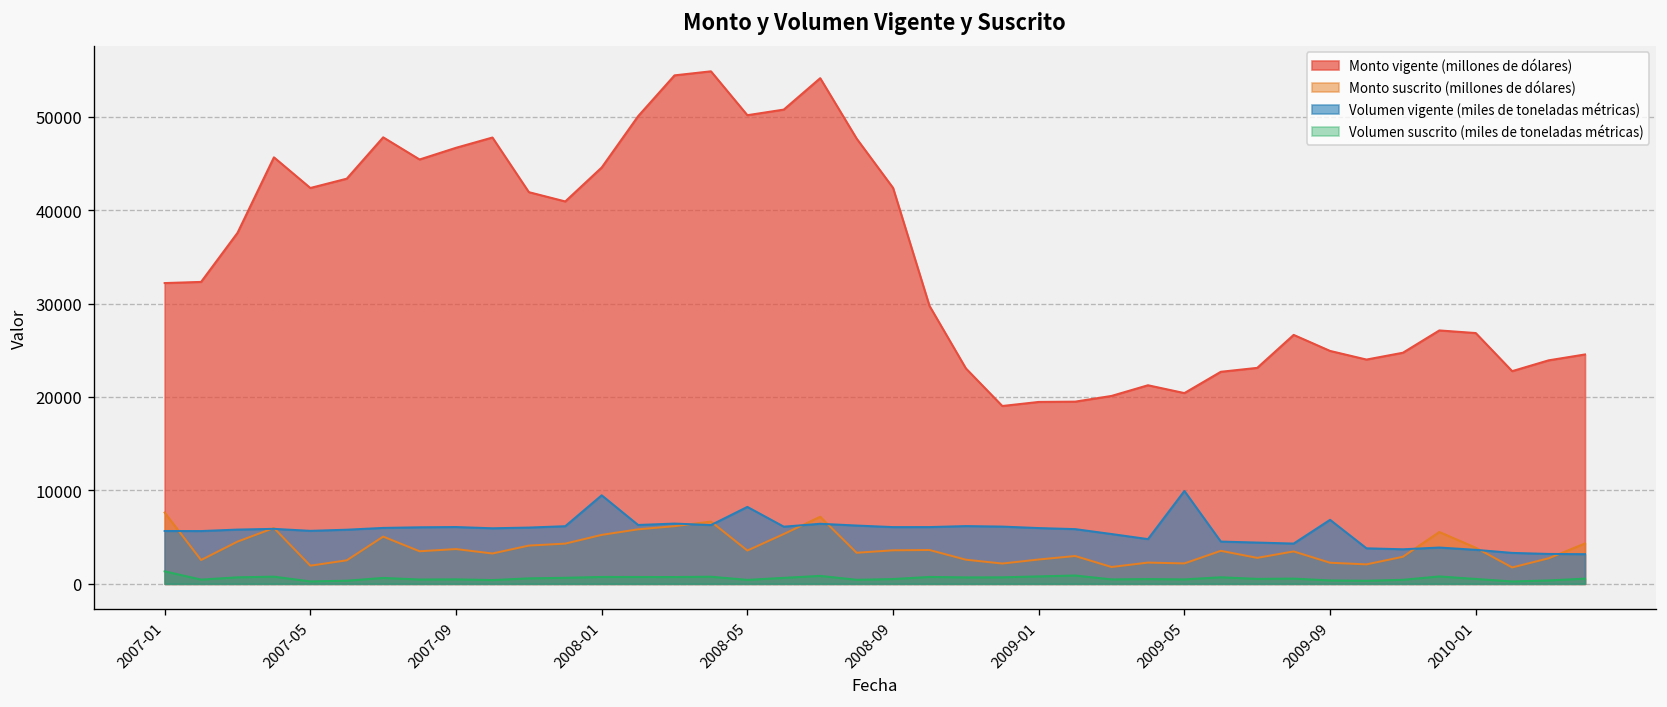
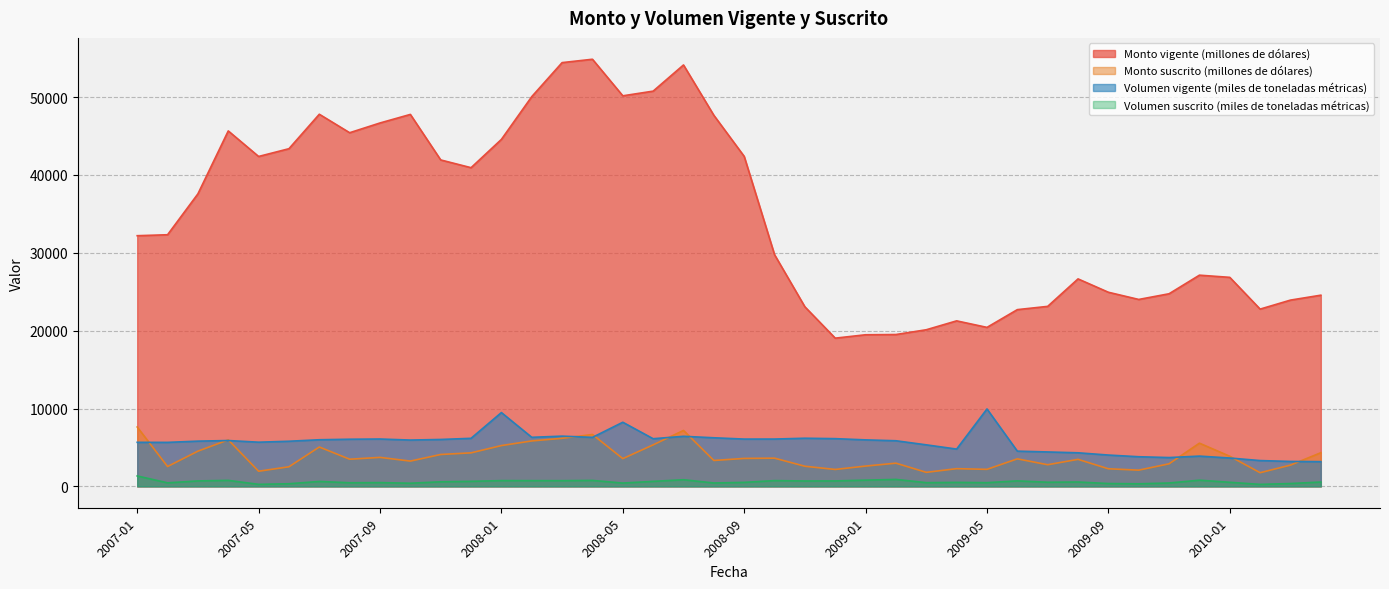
  {
    "Volumen vigente (miles de toneladas métricas)": {
      "2007-01": 6000,
      "2007-05": 6000,
      "2007-09": 6000,
      "2008-01": 9000,
      "2008-05": 8000,
      "2008-09": 6000,
      "2009-01": 6000,
      "2009-05": 10000,
-     "2009-09": 7000
+     "2009-09": 4000
    },
    "Volumen suscrito (miles de toneladas métricas)": {
      "2007-01": 1000,
      "2007-05": 0,
      "2007-09": 0,
      "2008-01": 1000,
      "2008-05": 0,
      "2008-09": 1000,
      "2009-01": 1000,
      "2009-05": 0,
      "2009-09": 0,
      "2010-01": 1000
    }
  }
